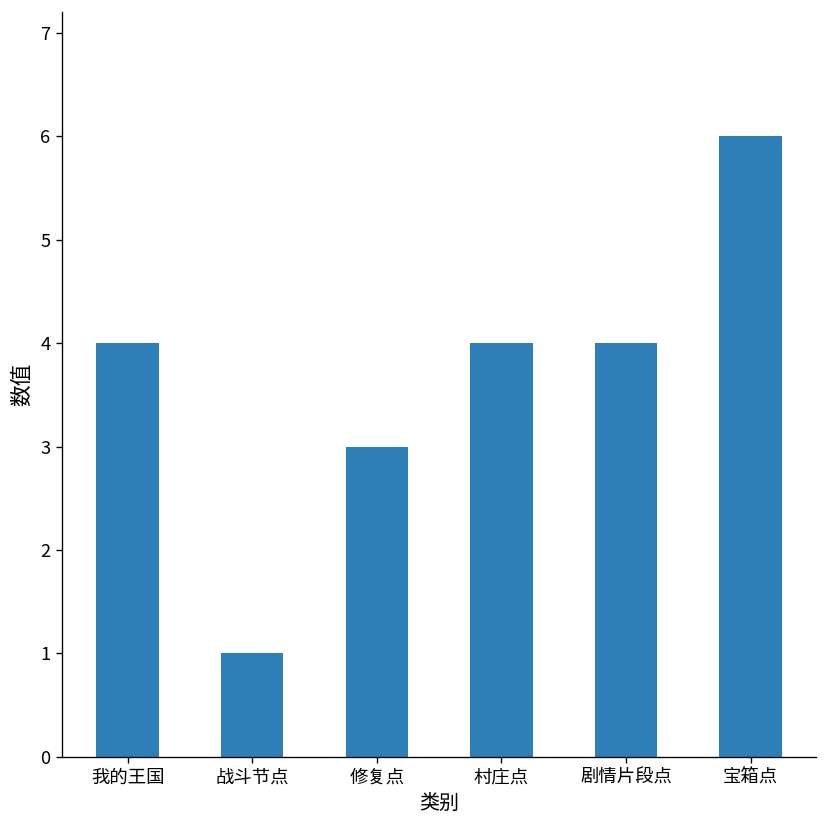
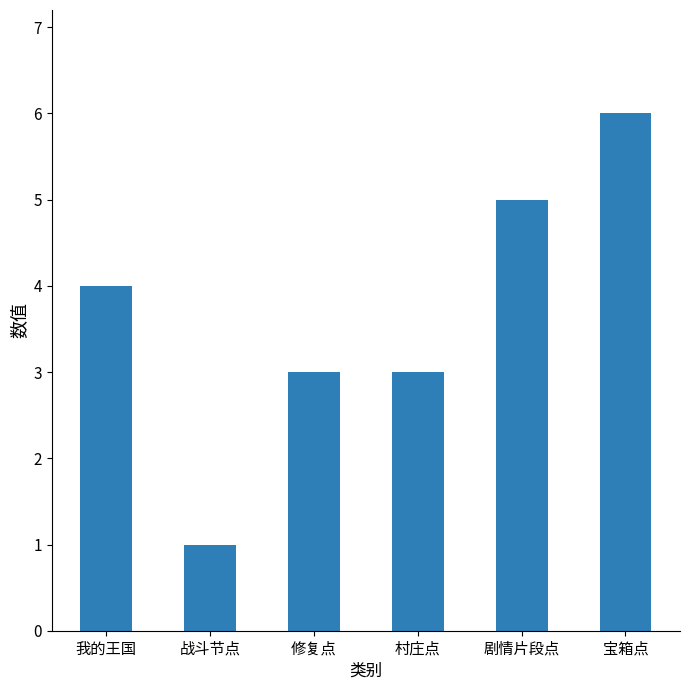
  {
    "我的王国": 4,
    "战斗节点": 1,
    "修复点": 3,
-   "村庄点": 4,
-   "剧情片段点": 4,
+   "村庄点": 3,
+   "剧情片段点": 5,
    "宝箱点": 6
  }
